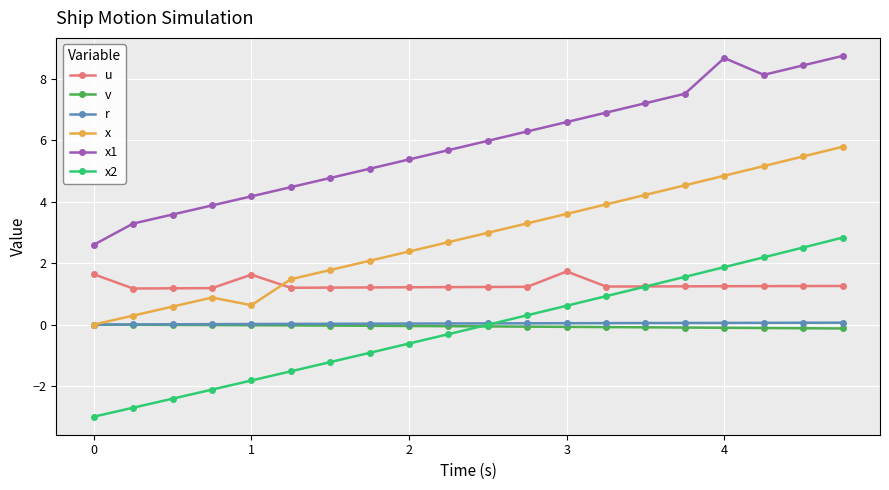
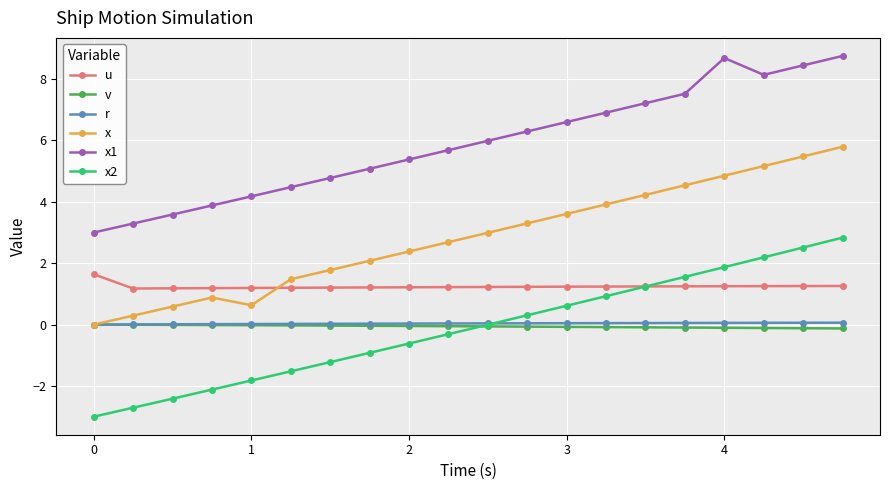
  {
    "u": {
      "0": 1.6,
-     "1": 1.6,
+     "1": 1.2,
      "2": 1.2,
-     "3": 1.7,
+     "3": 1.2,
      "4": 1.3
    },
    "r": {
      "3": 0.0,
      "4": 0.1
    },
    "x": {
      "1": 0.6,
      "2": 2.4,
      "3": 3.6,
      "4": 4.9
    },
    "x1": {
-     "0": 2.6,
+     "0": 3.0,
      "1": 4.2,
      "2": 5.4,
      "3": 6.6,
      "4": 8.7
    }
  }
